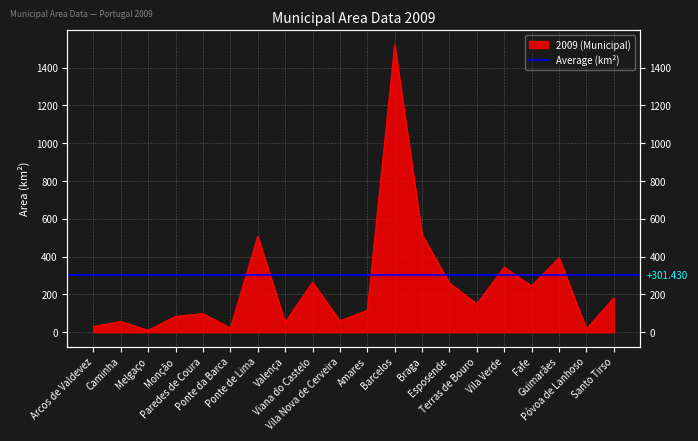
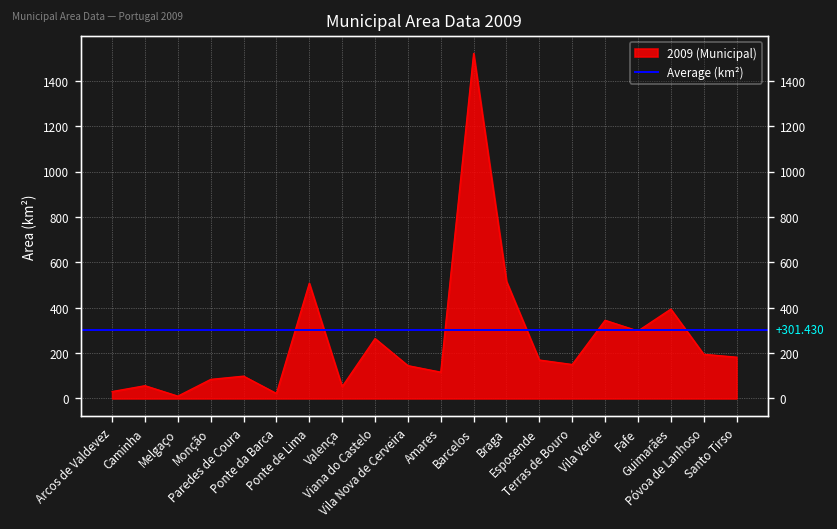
  {
    "Arcos de Valdevez": 30,
    "Caminha": 60,
    "Melgaço": 10,
    "Monção": 80,
    "Paredes de Coura": 100,
    "Ponte da Barca": 20,
    "Ponte de Lima": 510,
    "Valença": 50,
    "Viana do Castelo": 260,
-   "Vila Nova de Cerveira": 60,
+   "Vila Nova de Cerveira": 140,
    "Amares": 120,
    "Barcelos": 1520,
    "Braga": 520,
-   "Esposende": 260,
+   "Esposende": 170,
    "Terras de Bouro": 150,
    "Vila Verde": 340,
-   "Fafe": 240,
+   "Fafe": 300,
    "Guimarães": 390,
-   "Póvoa de Lanhoso": 20,
+   "Póvoa de Lanhoso": 190,
    "Santo Tirso": 180
  }
